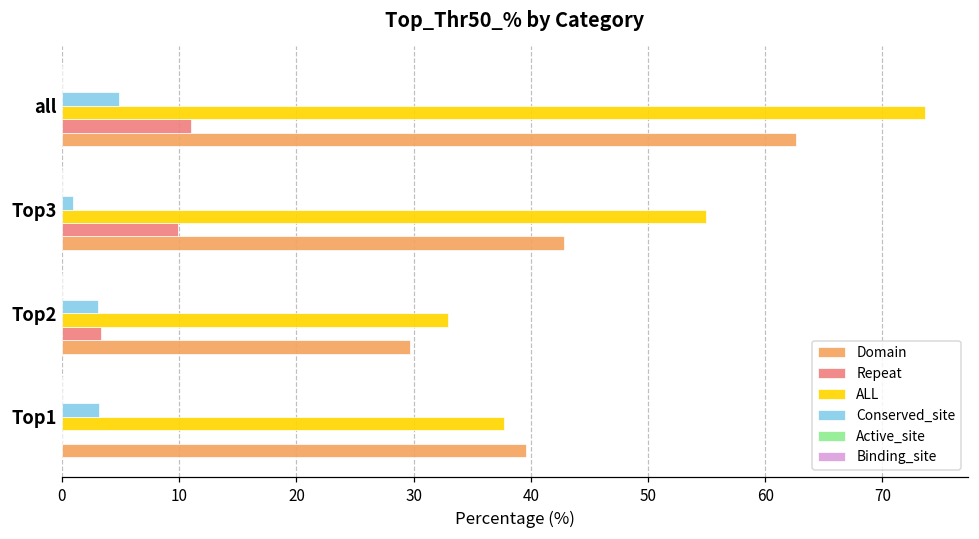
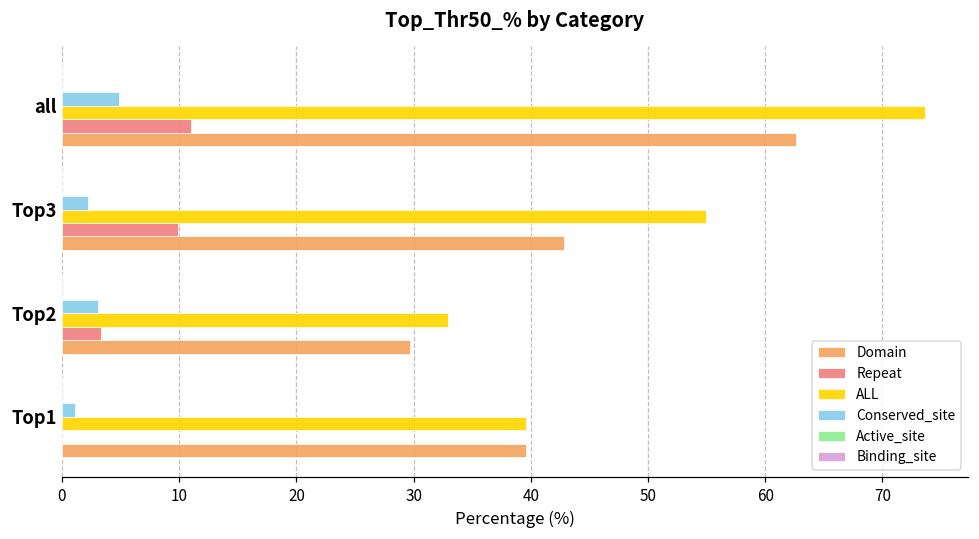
  {
    "ALL": {
      "all": 73.6,
      "Top3": 54.9,
      "Top2": 33.0,
-     "Top1": 37.8
+     "Top1": 39.6
    },
    "Conserved_site": {
      "all": 4.9,
-     "Top3": 0.9,
+     "Top3": 2.2,
      "Top2": 3.0,
-     "Top1": 3.2
+     "Top1": 1.1
    },
    "Active_site": {
      "all": 0.0,
      "Top3": 0.0,
      "Top2": 0.0,
      "Top1": 0.0
    },
    "Binding_site": {
      "all": 0.0,
      "Top3": 0.0,
      "Top2": 0.0,
      "Top1": 0.0
    }
  }
